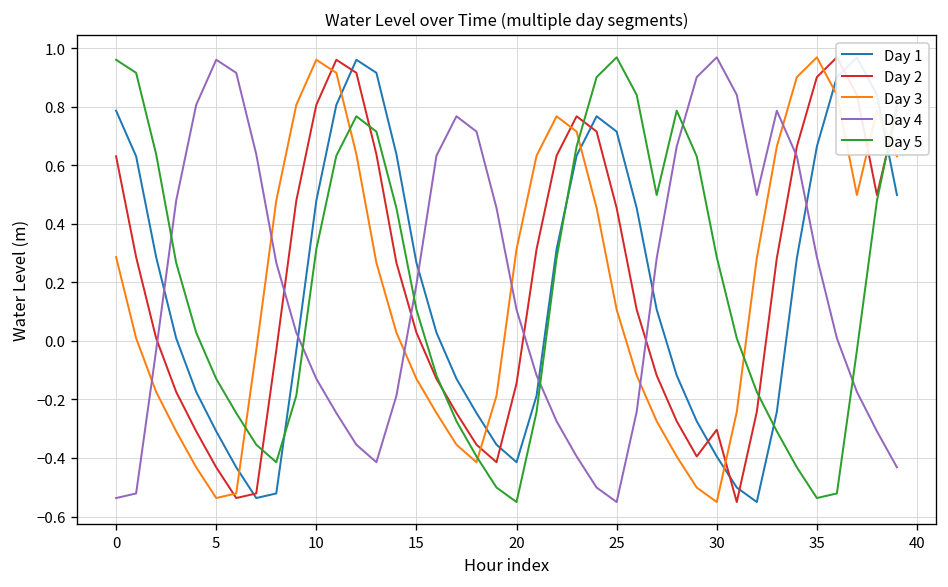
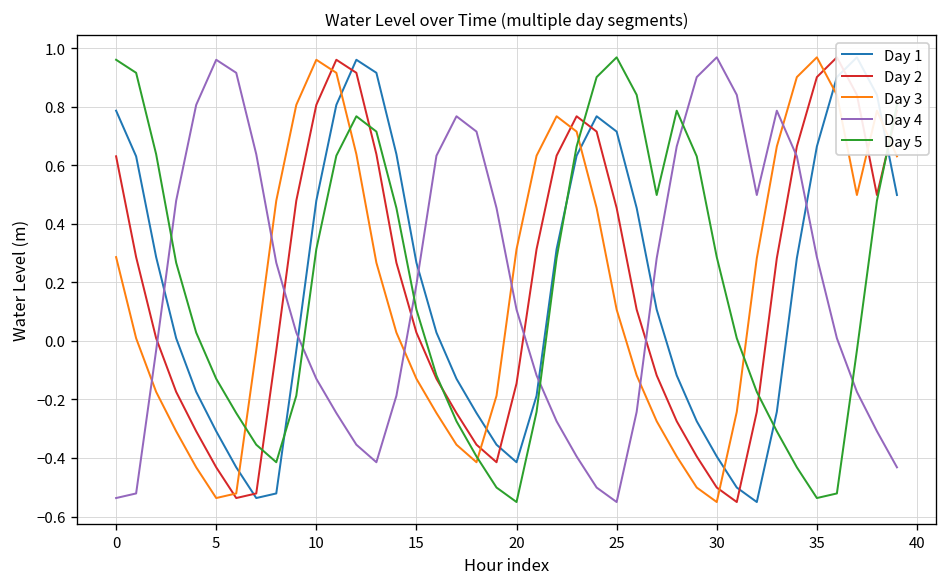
  {
    "Day 1": {
      "0": 0.79,
      "5": -0.31,
      "10": 0.48,
      "15": 0.27,
      "20": -0.41,
      "25": 0.71,
      "30": -0.39,
      "35": 0.66
    },
    "Day 2": {
      "0": 0.63,
      "5": -0.43,
      "10": 0.81,
      "15": 0.03,
      "20": -0.15,
      "25": 0.45,
-     "30": -0.30,
+     "30": -0.50,
      "35": 0.90
    },
    "Day 3": {
      "0": 0.29,
      "5": -0.54,
      "10": 0.96,
      "15": -0.13,
      "20": 0.31,
      "25": 0.11,
      "30": -0.55,
      "35": 0.97
    },
    "Day 4": {
      "0": -0.54,
      "5": 0.96,
      "10": -0.13,
      "15": 0.19,
      "20": 0.11,
      "25": -0.55,
      "30": 0.97,
      "35": 0.29
    },
    "Day 5": {
      "0": 0.96,
      "5": -0.13,
      "10": 0.31,
      "15": 0.11,
      "20": -0.55,
      "25": 0.97,
      "30": 0.29,
      "35": -0.54
    }
  }
